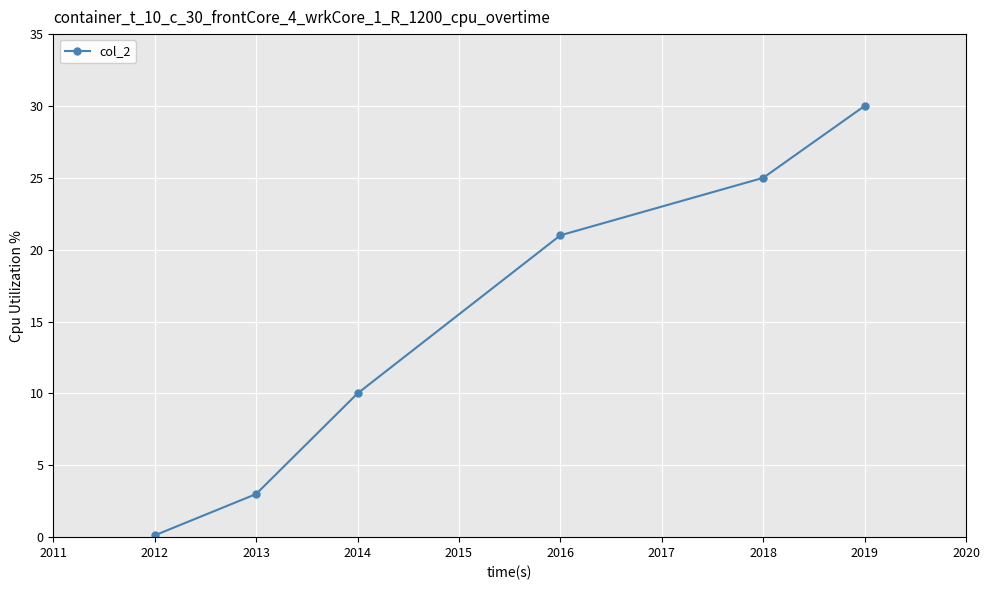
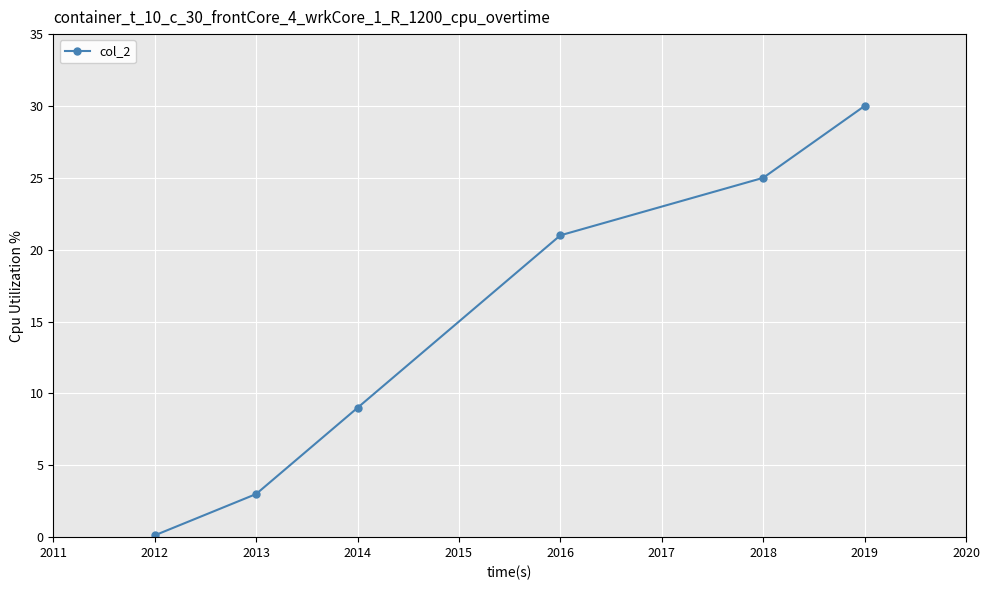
  {
    "2012": 0,
    "2013": 3,
-   "2014": 10,
+   "2014": 9,
    "2016": 21,
    "2018": 25,
    "2019": 30
  }
